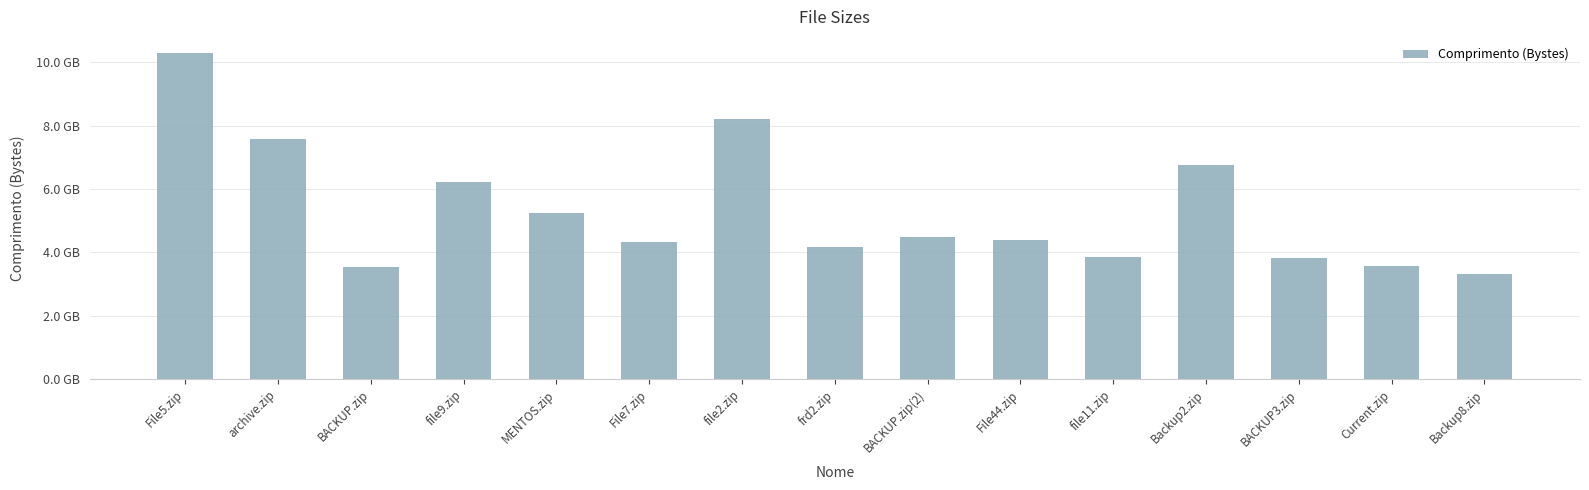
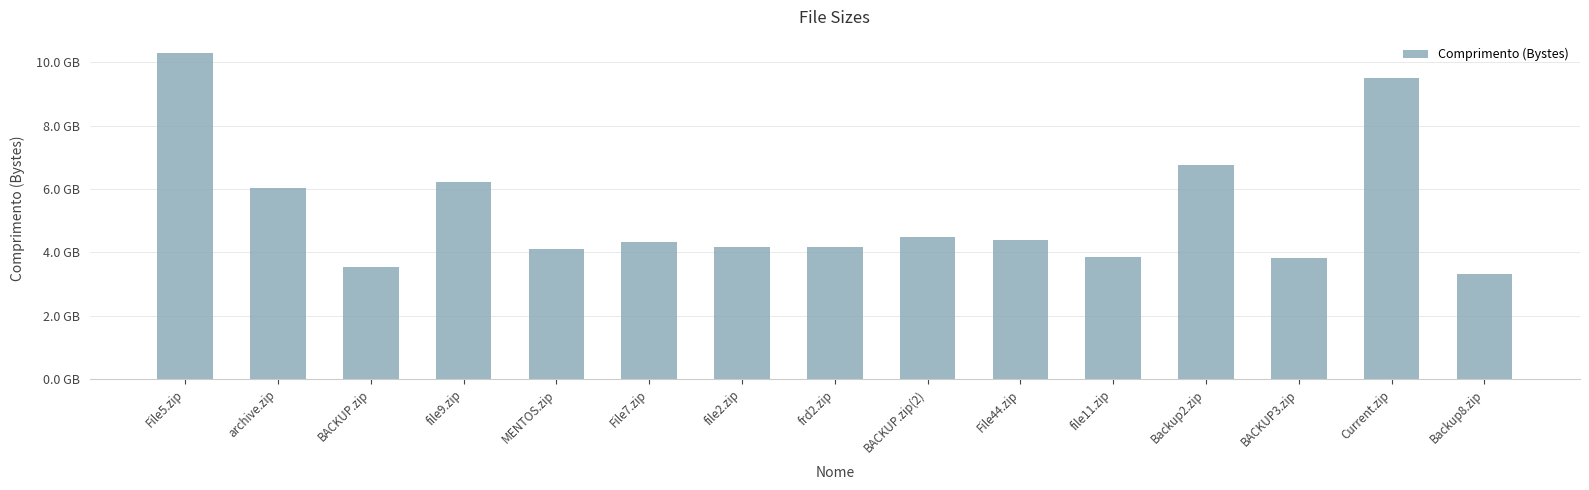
  {
    "File5.zip": "10.3 GB",
-   "archive.zip": "7.6 GB",
+   "archive.zip": "6.0 GB",
    "BACKUP.zip": "3.5 GB",
    "file9.zip": "6.2 GB",
-   "MENTOS.zip": "5.2 GB",
+   "MENTOS.zip": "4.1 GB",
    "File7.zip": "4.3 GB",
-   "file2.zip": "8.2 GB",
+   "file2.zip": "4.2 GB",
    "frd2.zip": "4.2 GB",
    "BACKUP.zip(2)": "4.5 GB",
    "File44.zip": "4.4 GB",
    "file11.zip": "3.9 GB",
    "Backup2.zip": "6.7 GB",
    "BACKUP3.zip": "3.8 GB",
-   "Current.zip": "3.6 GB",
+   "Current.zip": "9.5 GB",
    "Backup8.zip": "3.3 GB"
  }
